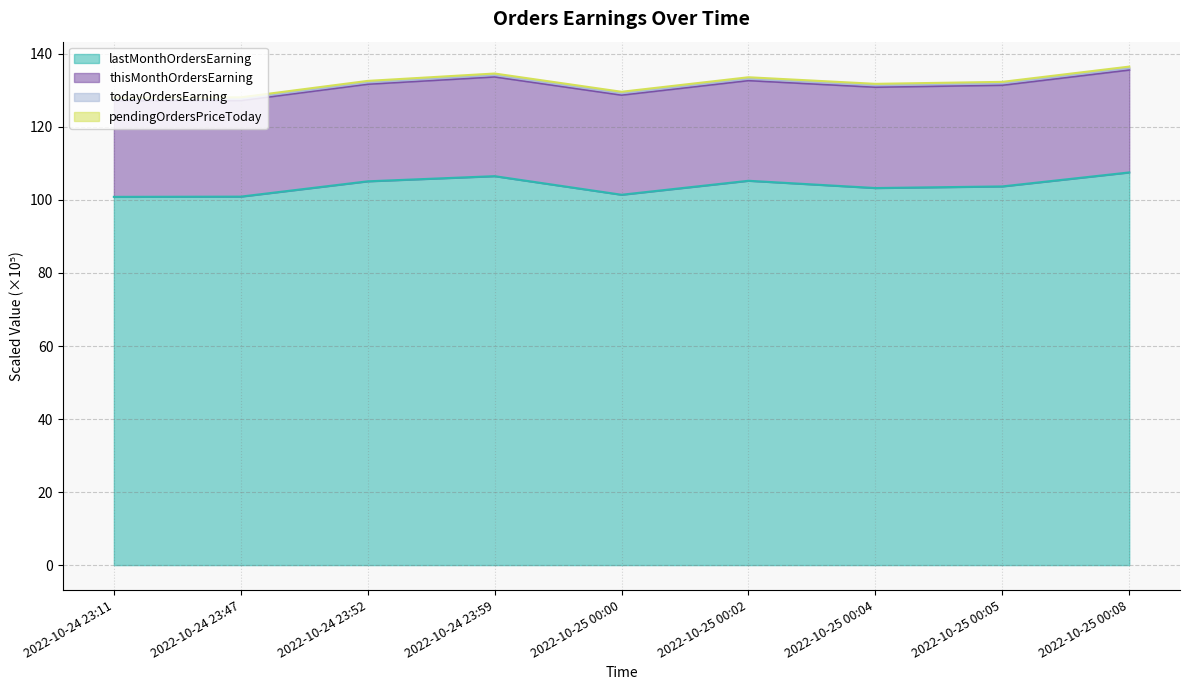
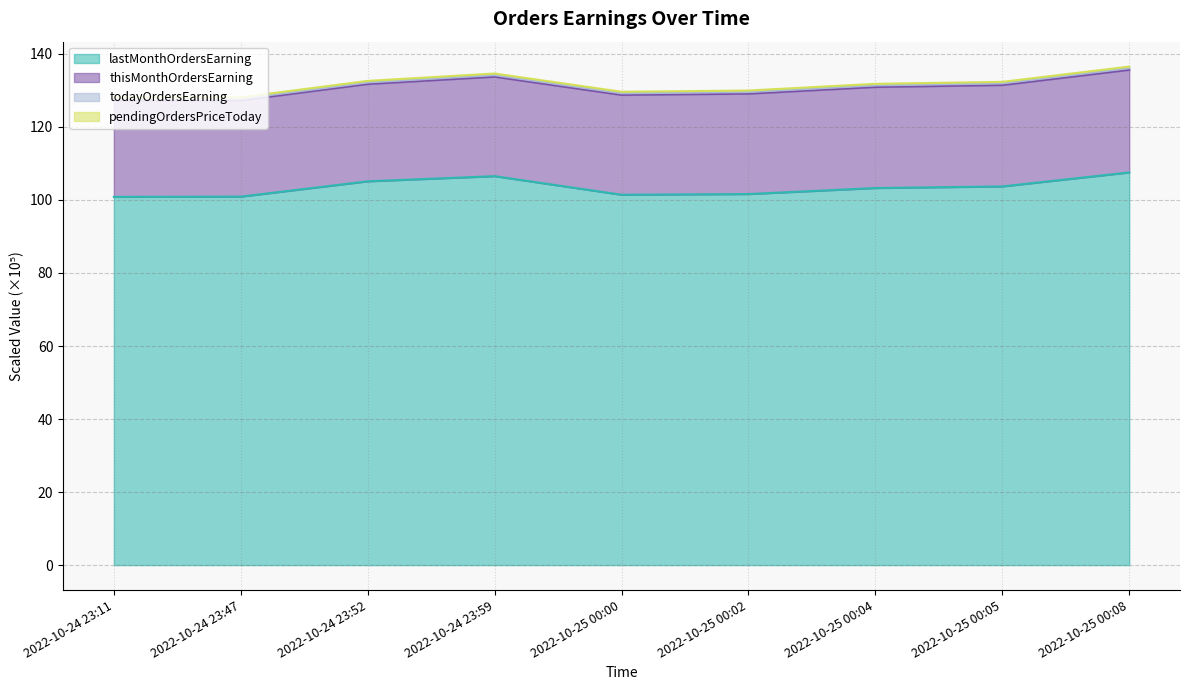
  {
    "lastMonthOrdersEarning": {
      "2022-10-24 23:11": 101,
      "2022-10-24 23:47": 101,
      "2022-10-24 23:52": 105,
      "2022-10-24 23:59": 107,
      "2022-10-25 00:00": 101,
-     "2022-10-25 00:02": 105,
+     "2022-10-25 00:02": 102,
      "2022-10-25 00:04": 103,
      "2022-10-25 00:05": 104,
      "2022-10-25 00:08": 108
    }
  }
